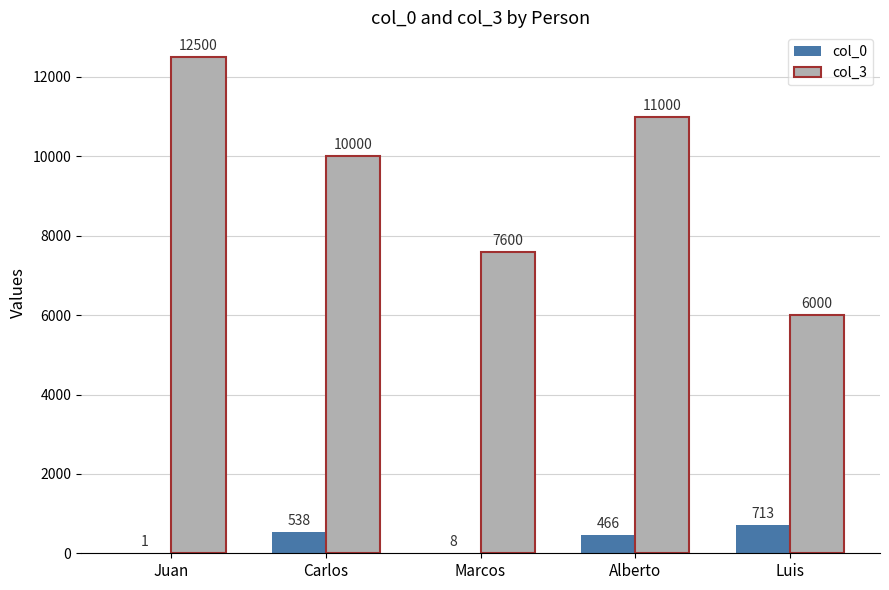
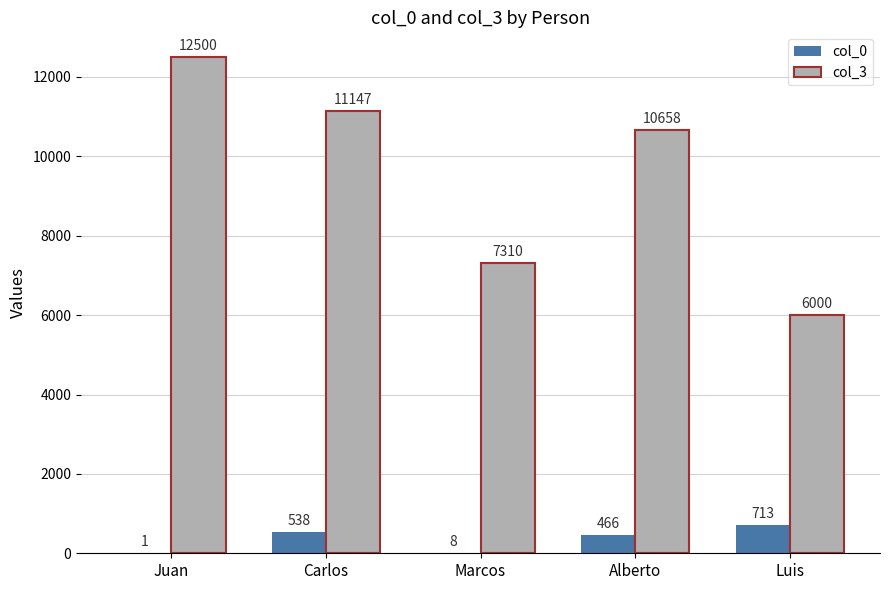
  {
    "col_0": {
      "Juan": 1,
      "Carlos": 538,
      "Marcos": 8,
      "Alberto": 466,
      "Luis": 713
    },
    "col_3": {
      "Juan": 12500,
-     "Carlos": 10000,
-     "Marcos": 7600,
-     "Alberto": 11000,
+     "Carlos": 11147,
+     "Marcos": 7310,
+     "Alberto": 10658,
      "Luis": 6000
    }
  }
